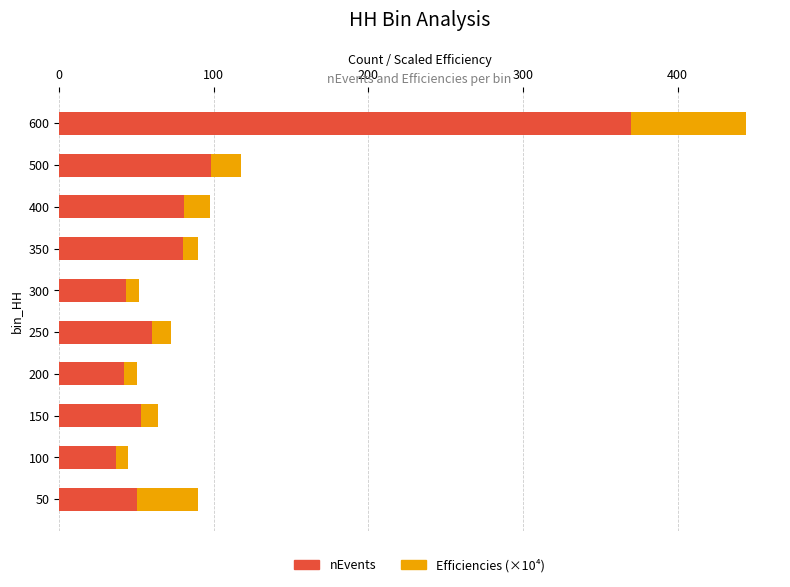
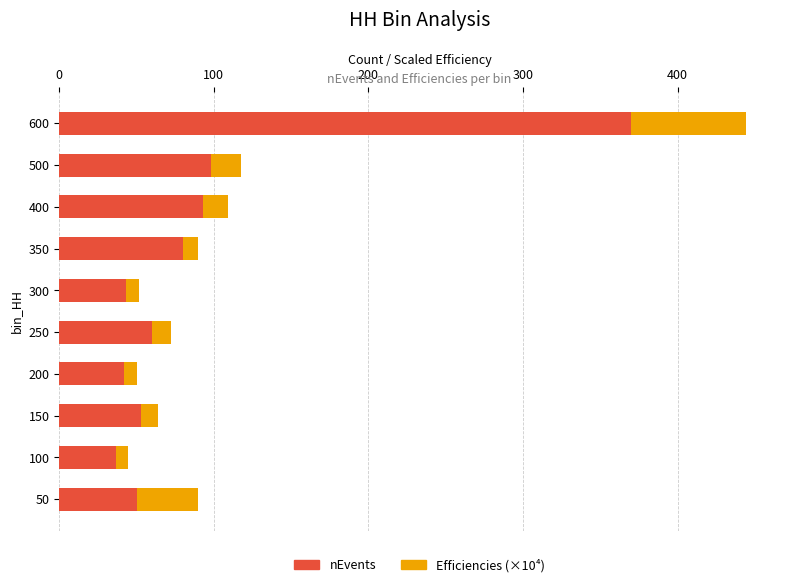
  {
    "nEvents": {
      "600": 370,
      "500": 98,
-     "400": 81,
+     "400": 93,
      "350": 80,
      "300": 43,
      "250": 60,
      "200": 42,
      "150": 53,
      "100": 37,
      "50": 50
    },
    "Efficiencies (×10⁴)": {
      "600": 74,
      "500": 20,
      "400": 16,
      "350": 10,
      "300": 9,
      "250": 12,
      "200": 8,
      "150": 11,
      "100": 7,
      "50": 40
    }
  }
